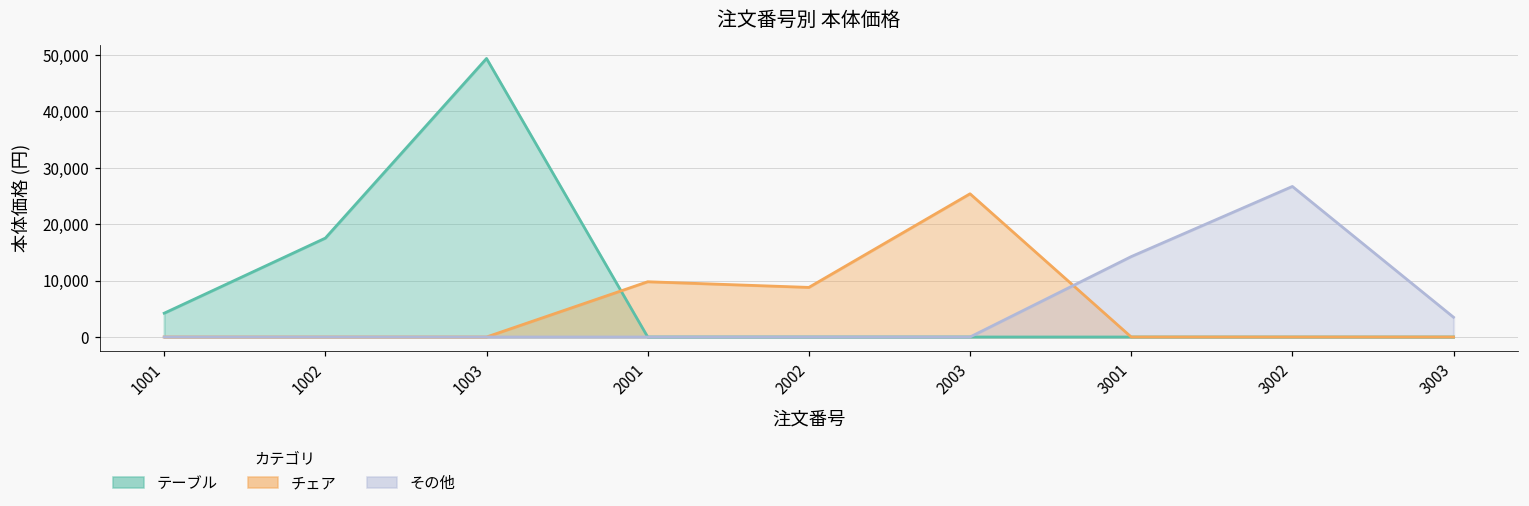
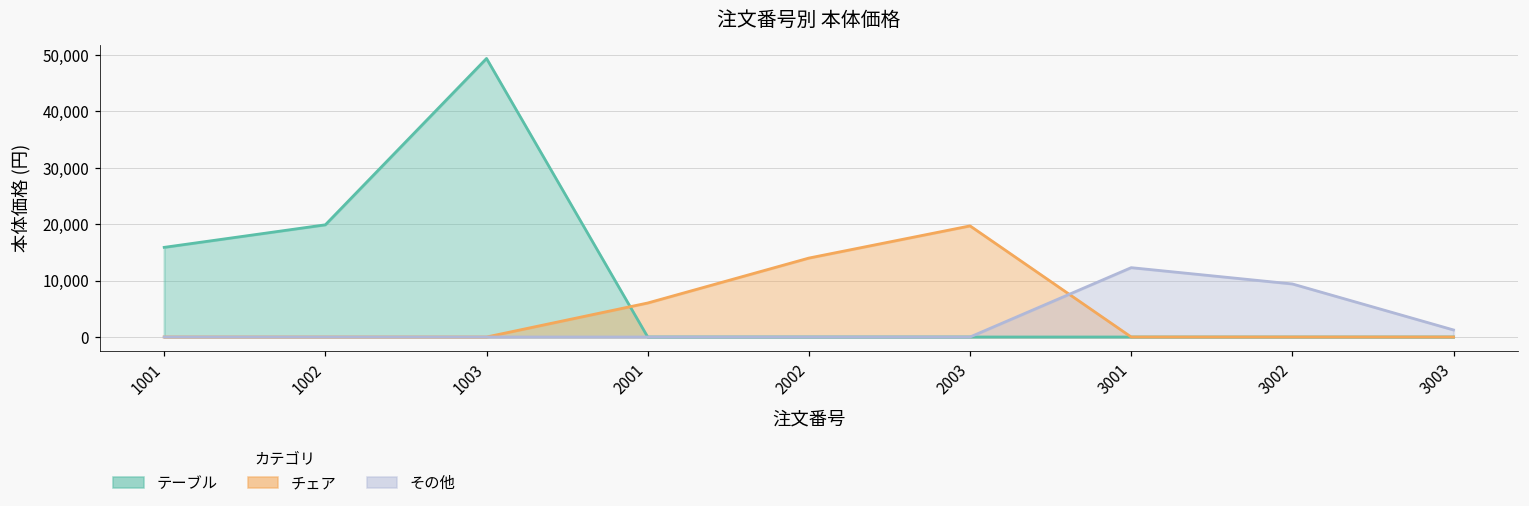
  {
    "テーブル": {
-     "1001": "4,000",
-     "1002": "18,000",
+     "1001": "16,000",
+     "1002": "20,000",
      "1003": "49,000"
    },
    "チェア": {
-     "2001": "10,000",
-     "2002": "9,000",
-     "2003": "25,000"
+     "2001": "6,000",
+     "2002": "14,000",
+     "2003": "20,000"
    },
    "その他": {
-     "3001": "14,000",
-     "3002": "27,000",
-     "3003": "4,000"
+     "3001": "12,000",
+     "3002": "9,000",
+     "3003": "1,000"
    }
  }
